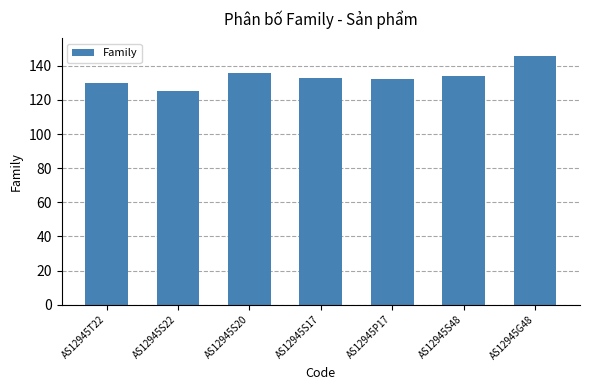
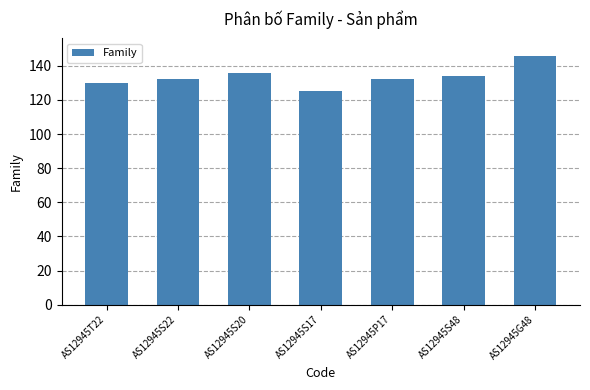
  {
    "AS12945T22": 130,
-   "AS12945S22": 125,
+   "AS12945S22": 132,
    "AS12945S20": 136,
-   "AS12945S17": 133,
+   "AS12945S17": 125,
    "AS12945P17": 132,
    "AS12945S48": 134,
    "AS12945G48": 146
  }
